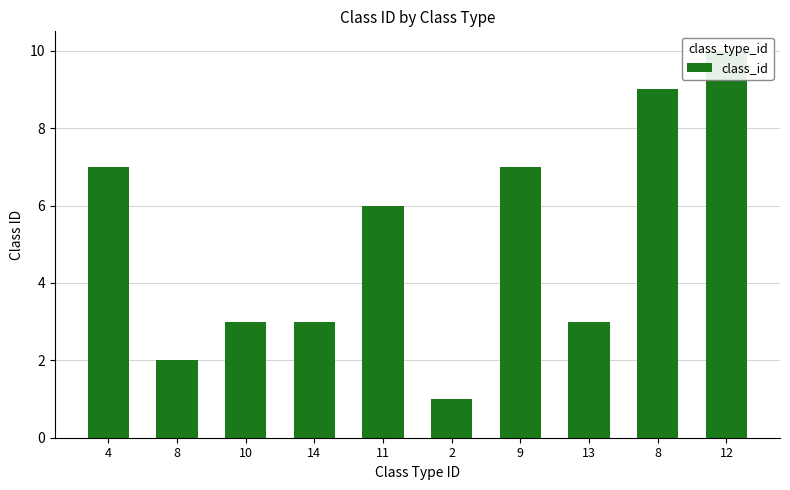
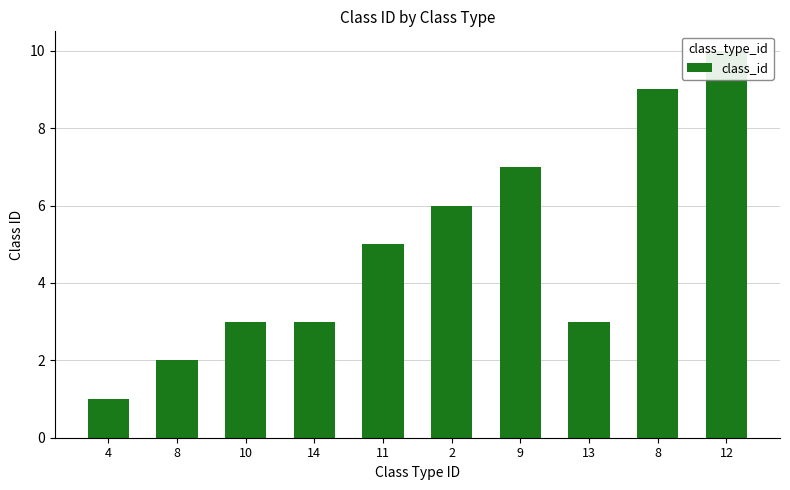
  {
-   "4": 7,
+   "4": 1,
    "10": 3,
    "14": 3,
-   "11": 6,
-   "2": 1,
+   "11": 5,
+   "2": 6,
    "9": 7,
    "13": 3
  }
